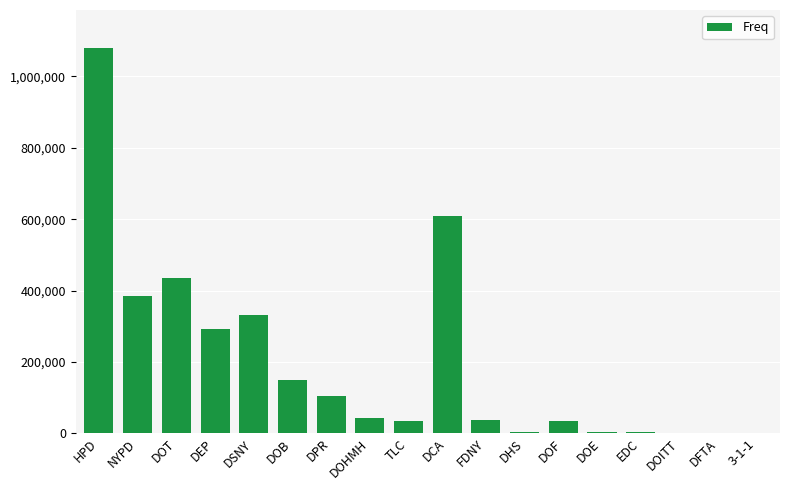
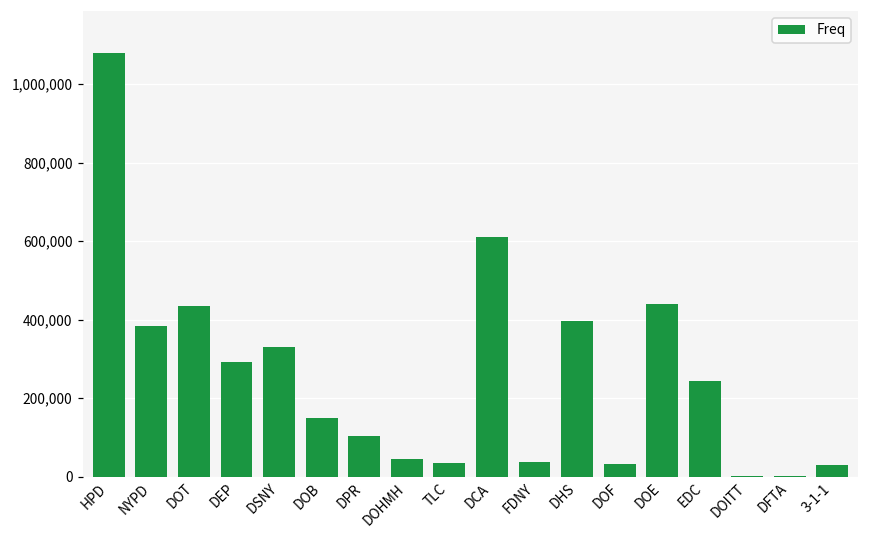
  {
    "HPD": "1,080,000",
    "NYPD": "380,000",
    "DOT": "440,000",
    "DEP": "290,000",
    "DSNY": "330,000",
    "DOB": "150,000",
    "DPR": "100,000",
    "DOHMH": "40,000",
    "TLC": "40,000",
    "DCA": "610,000",
    "FDNY": "40,000",
-   "DHS": "0",
+   "DHS": "400,000",
    "DOF": "30,000",
-   "DOE": "0",
-   "EDC": "0",
-   "3-1-1": "0"
+   "DOE": "440,000",
+   "EDC": "240,000",
+   "3-1-1": "30,000"
  }
